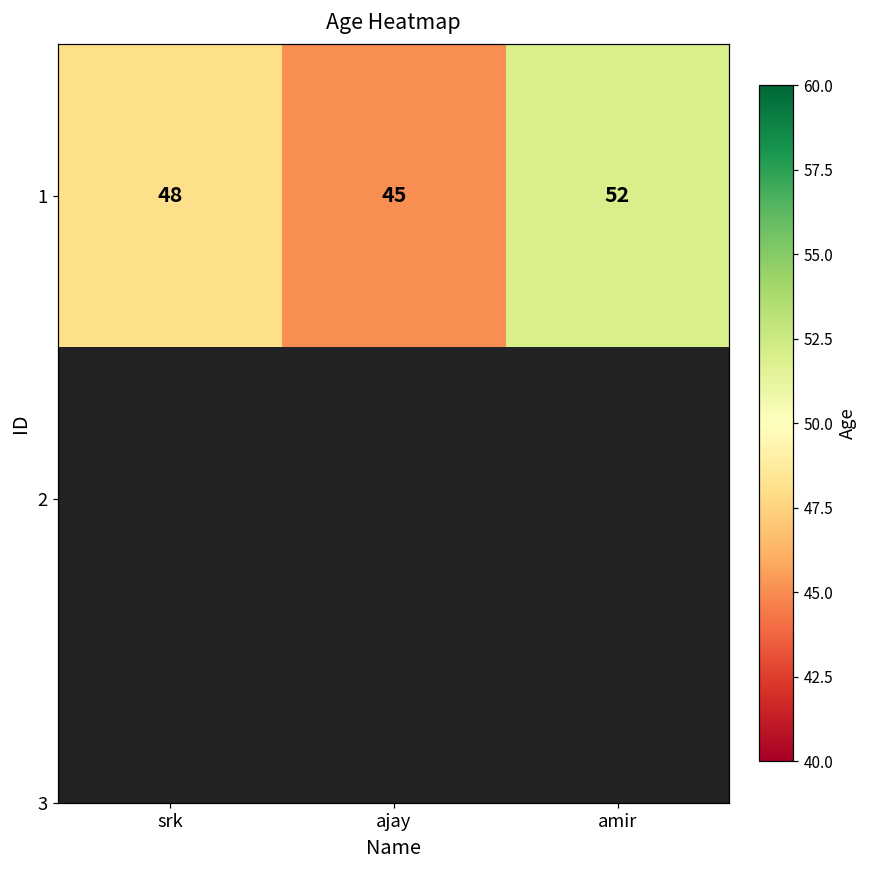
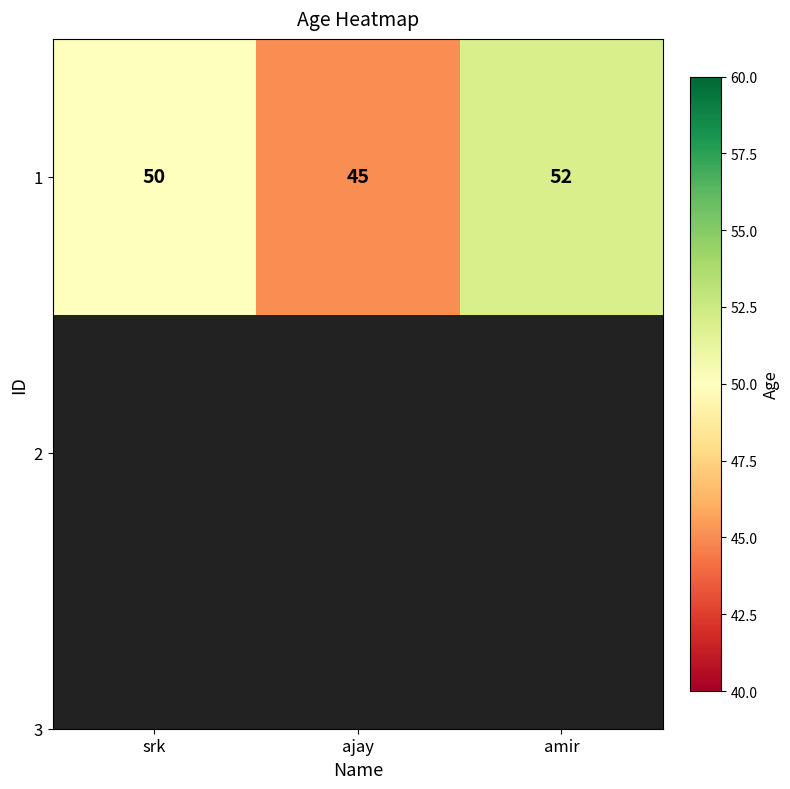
  {
    "1": {
-     "srk": 48,
+     "srk": 50,
      "ajay": 45,
      "amir": 52
    }
  }
